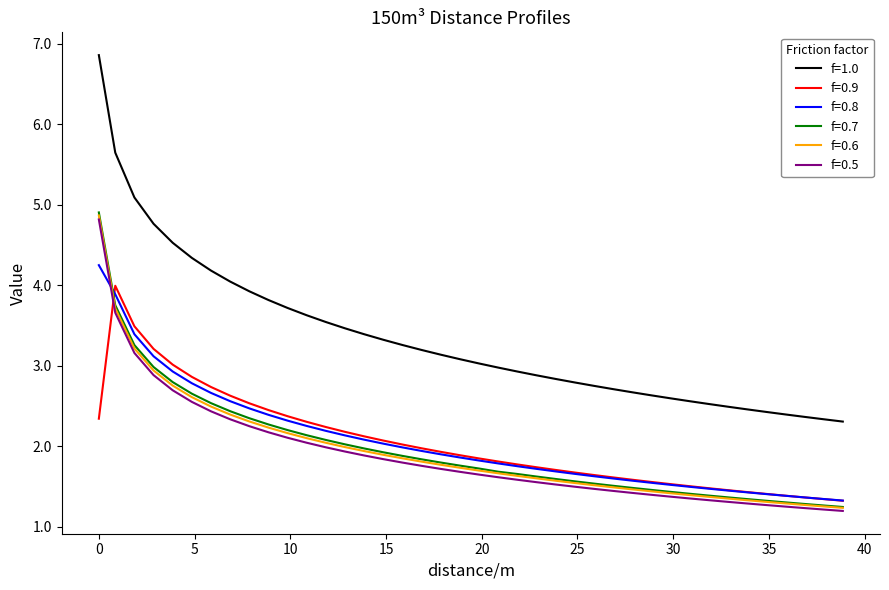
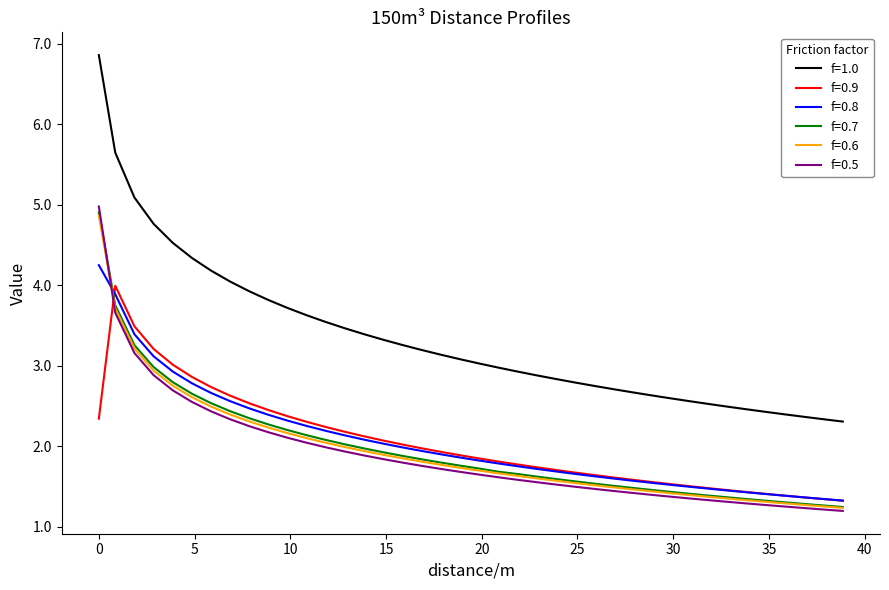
  {
    "f=1.0": {
      "0": 6.9
    },
    "f=0.9": {
      "0": 2.3
    },
    "f=0.8": {
      "0": 4.2
    },
    "f=0.7": {
      "0": 4.9
    },
    "f=0.6": {
      "0": 4.9
    },
    "f=0.5": {
-     "0": 4.8
+     "0": 5.0
    }
  }
